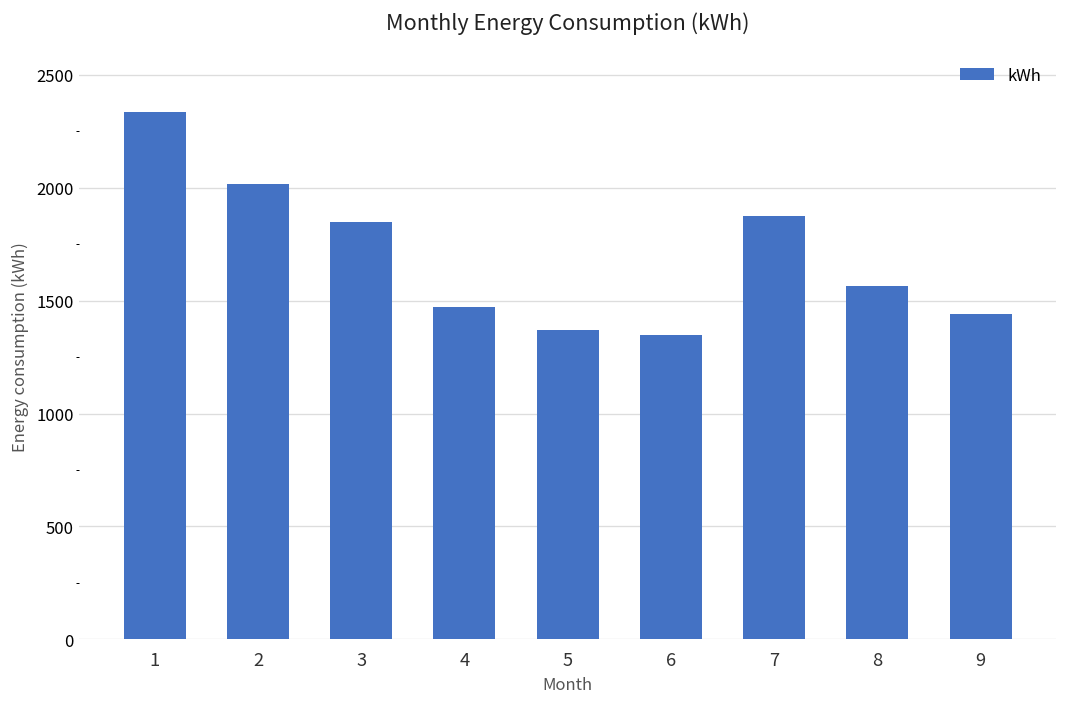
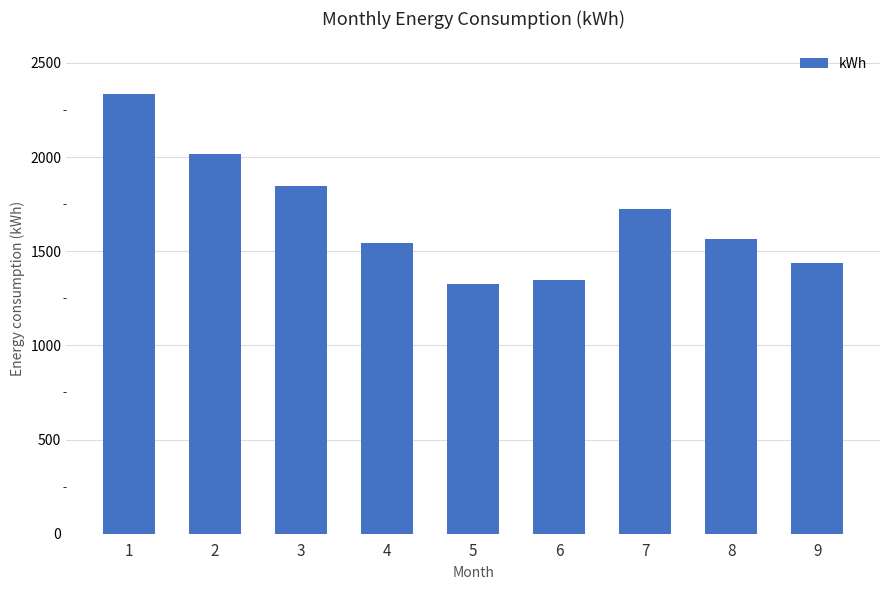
  {
    "1": 2330,
    "2": 2010,
    "3": 1850,
-   "4": 1470,
-   "5": 1370,
+   "4": 1540,
+   "5": 1330,
    "6": 1350,
-   "7": 1870,
+   "7": 1720,
    "8": 1560,
    "9": 1440
  }
